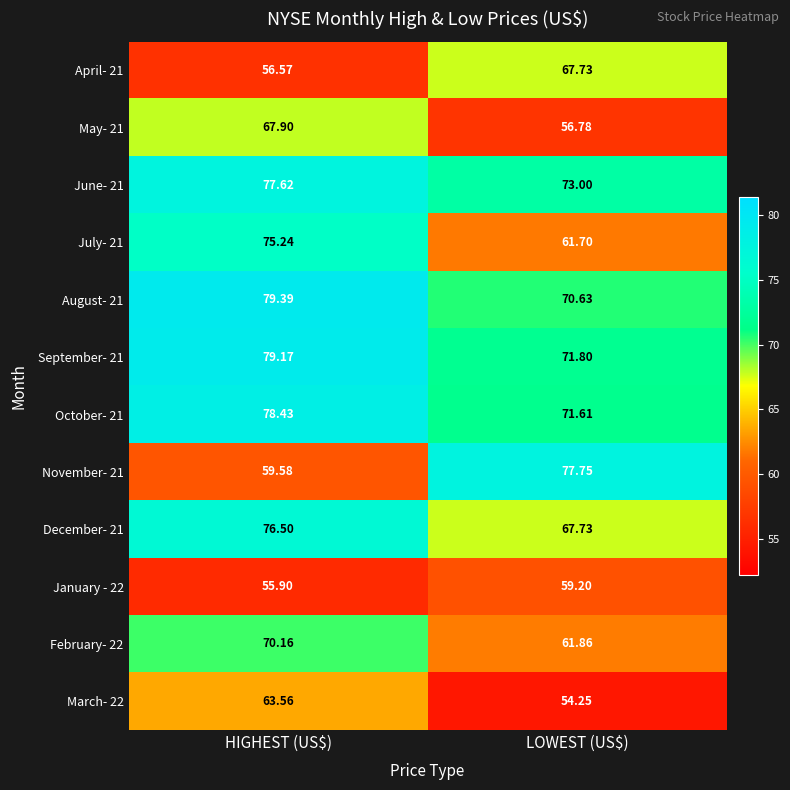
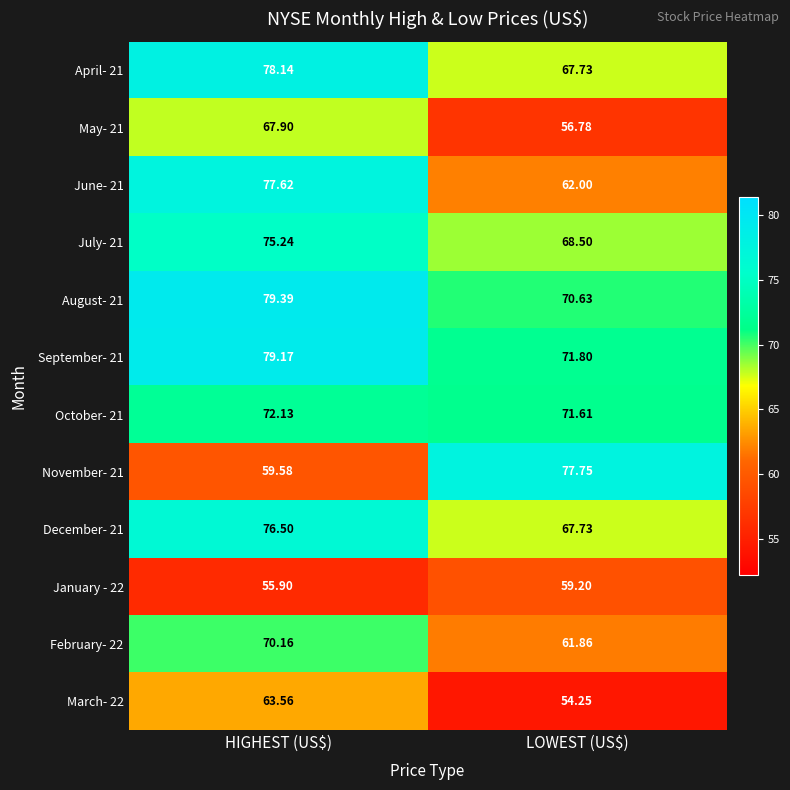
  {
    "April- 21": {
-     "HIGHEST (US$)": 56.57,
+     "HIGHEST (US$)": 78.14,
      "LOWEST (US$)": 67.73
    },
    "May- 21": {
      "HIGHEST (US$)": 67.90,
      "LOWEST (US$)": 56.78
    },
    "June- 21": {
      "HIGHEST (US$)": 77.62,
-     "LOWEST (US$)": 73.00
+     "LOWEST (US$)": 62.00
    },
    "July- 21": {
      "HIGHEST (US$)": 75.24,
-     "LOWEST (US$)": 61.70
+     "LOWEST (US$)": 68.50
    },
    "August- 21": {
      "HIGHEST (US$)": 79.39,
      "LOWEST (US$)": 70.63
    },
    "September- 21": {
      "HIGHEST (US$)": 79.17,
      "LOWEST (US$)": 71.80
    },
    "October- 21": {
-     "HIGHEST (US$)": 78.43,
+     "HIGHEST (US$)": 72.13,
      "LOWEST (US$)": 71.61
    },
    "November- 21": {
      "HIGHEST (US$)": 59.58,
      "LOWEST (US$)": 77.75
    },
    "December- 21": {
      "HIGHEST (US$)": 76.50,
      "LOWEST (US$)": 67.73
    },
    "January - 22": {
      "HIGHEST (US$)": 55.90,
      "LOWEST (US$)": 59.20
    },
    "February- 22": {
      "HIGHEST (US$)": 70.16,
      "LOWEST (US$)": 61.86
    },
    "March- 22": {
      "HIGHEST (US$)": 63.56,
      "LOWEST (US$)": 54.25
    }
  }
